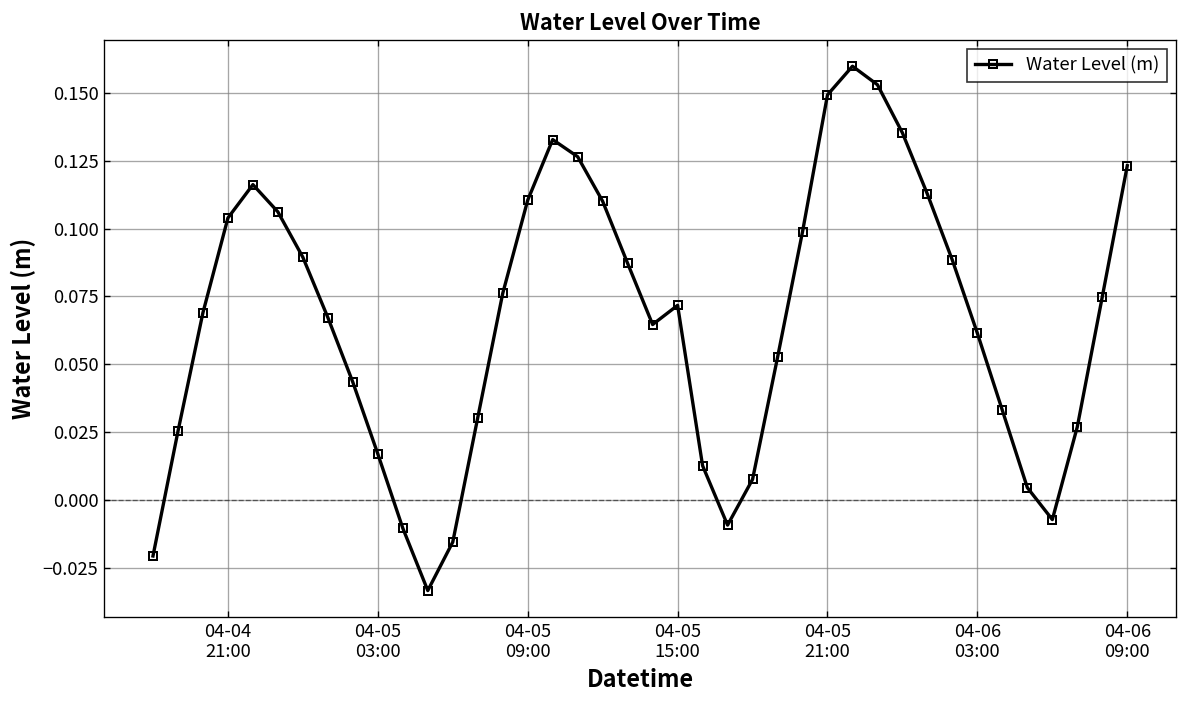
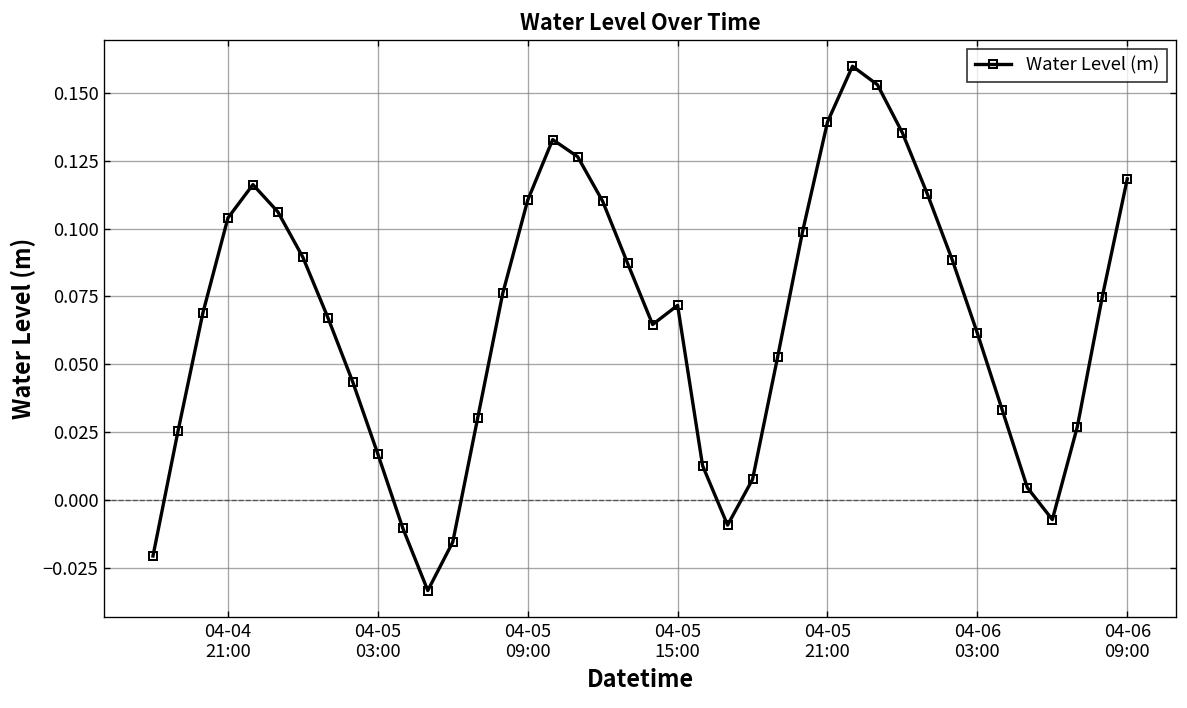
  {
    "04-04 21:00": 0.104,
    "04-05 03:00": 0.017,
    "04-05 09:00": 0.111,
    "04-05 15:00": 0.072,
-   "04-05 21:00": 0.149,
+   "04-05 21:00": 0.139,
    "04-06 03:00": 0.061,
-   "04-06 09:00": 0.123
+   "04-06 09:00": 0.118
  }
